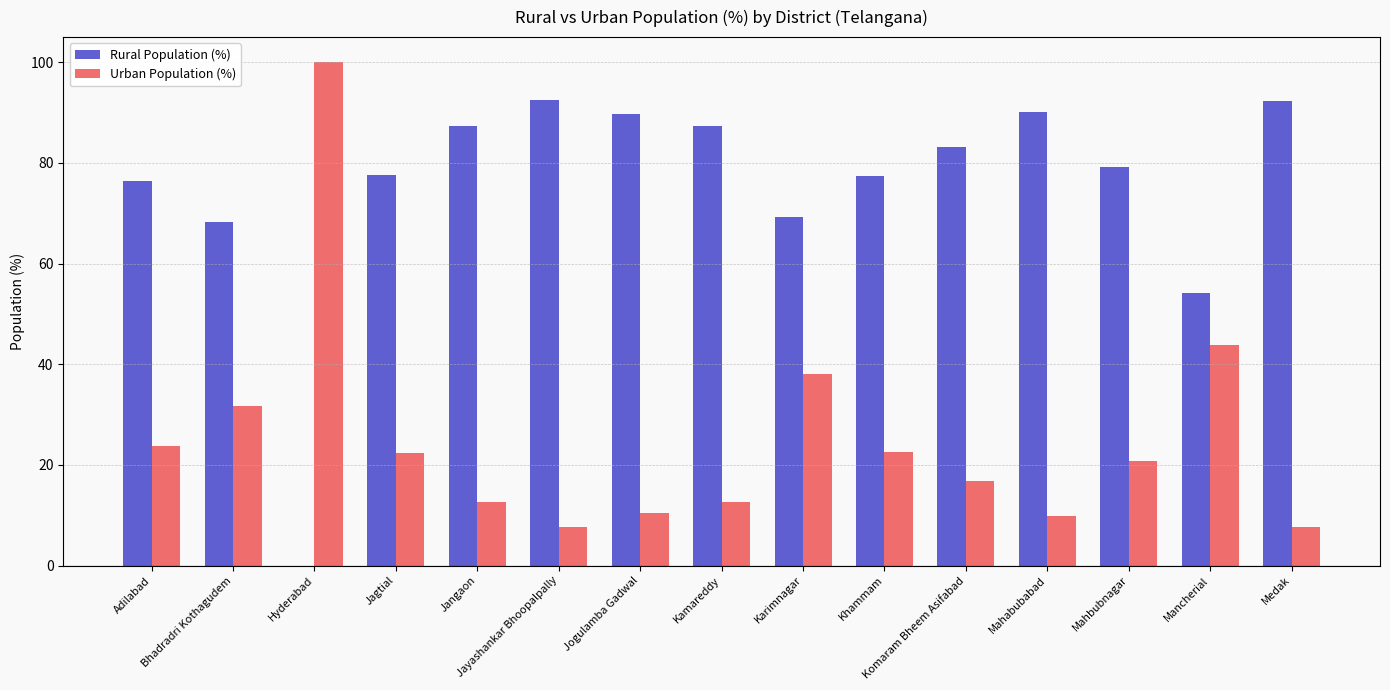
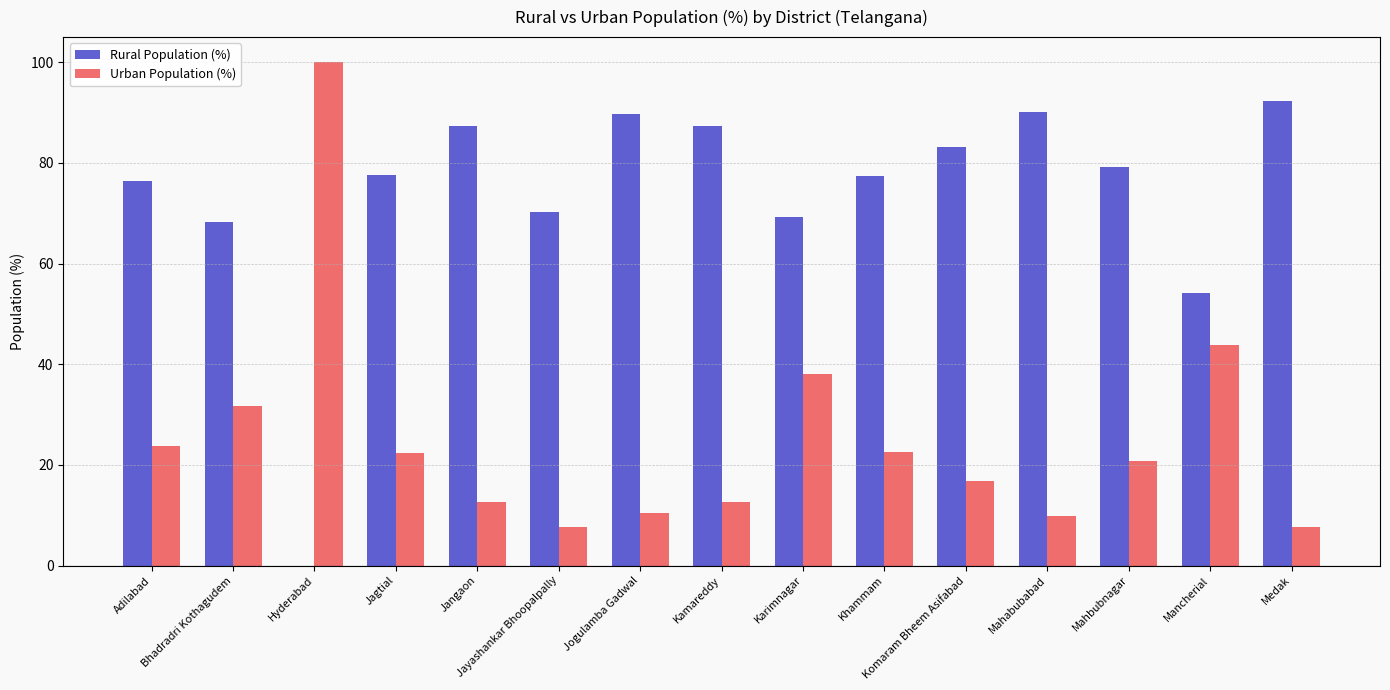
  {
    "Rural Population (%)": {
      "Adilabad": 76,
      "Bhadradri Kothagudem": 68,
      "Hyderabad": 0,
      "Jagtial": 78,
      "Jangaon": 87,
-     "Jayashankar Bhoopalpally": 92,
+     "Jayashankar Bhoopalpally": 70,
      "Jogulamba Gadwal": 90,
      "Kamareddy": 87,
      "Karimnagar": 69,
      "Khammam": 77,
      "Komaram Bheem Asifabad": 83,
      "Mahabubabad": 90,
      "Mahbubnagar": 79,
      "Mancherial": 54,
      "Medak": 92
    },
    "Urban Population (%)": {
      "Adilabad": 24,
      "Bhadradri Kothagudem": 32,
      "Hyderabad": 100,
      "Jagtial": 22,
      "Jangaon": 13,
      "Jayashankar Bhoopalpally": 8,
      "Jogulamba Gadwal": 10,
      "Kamareddy": 13,
      "Karimnagar": 38,
      "Khammam": 23,
      "Komaram Bheem Asifabad": 17,
      "Mahabubabad": 10,
      "Mahbubnagar": 21,
      "Mancherial": 44,
      "Medak": 8
    }
  }
